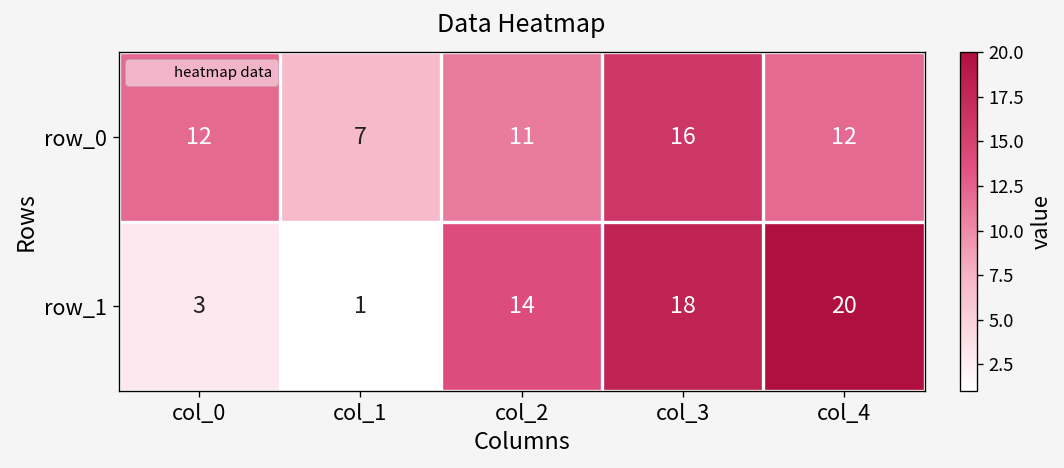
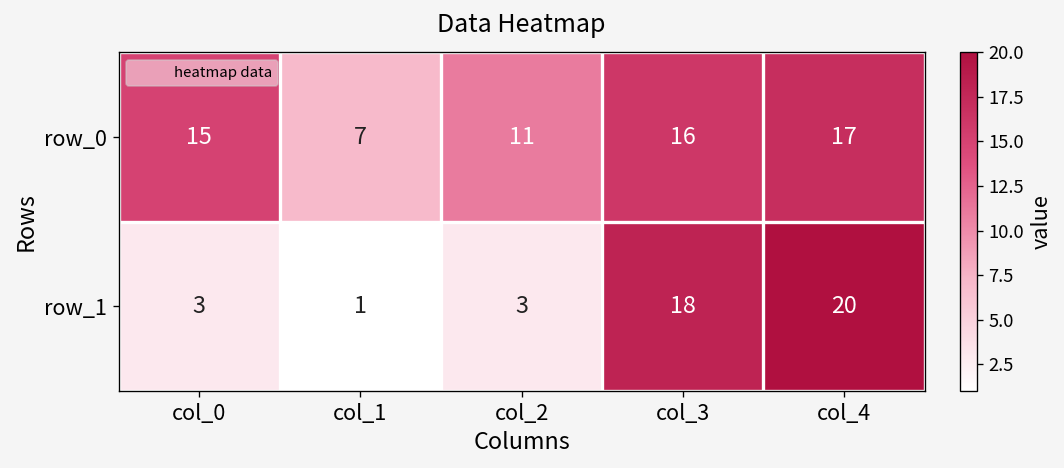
  {
    "row_0": {
-     "col_0": 12,
+     "col_0": 15,
      "col_1": 7,
      "col_2": 11,
      "col_3": 16,
-     "col_4": 12
+     "col_4": 17
    },
    "row_1": {
      "col_0": 3,
      "col_1": 1,
-     "col_2": 14,
+     "col_2": 3,
      "col_3": 18,
      "col_4": 20
    }
  }
